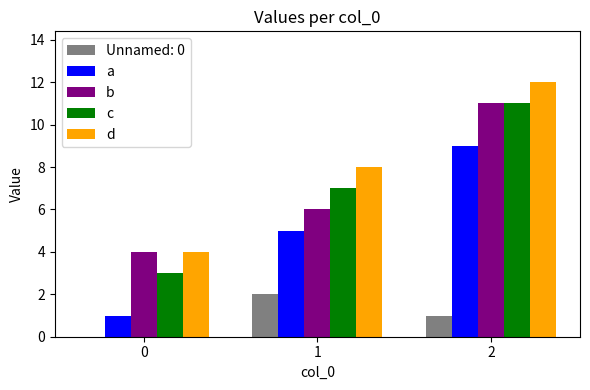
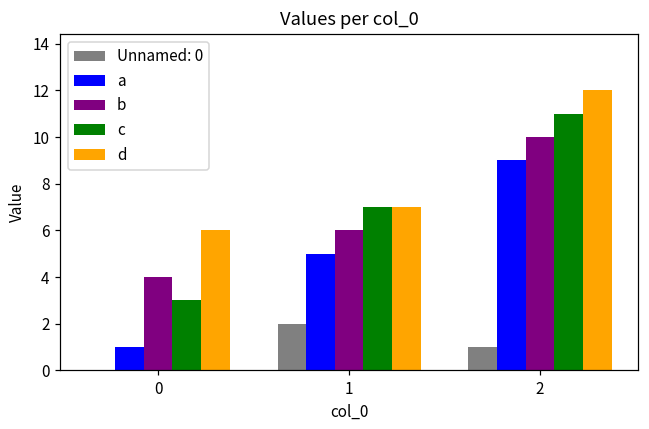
  {
    "Unnamed: 0": {
      "0": 0,
      "1": 2,
      "2": 1
    },
    "a": {
      "0": 1,
      "1": 5,
      "2": 9
    },
    "b": {
      "0": 4,
      "1": 6,
-     "2": 11
+     "2": 10
    },
    "c": {
      "0": 3,
      "1": 7,
      "2": 11
    },
    "d": {
-     "0": 4,
-     "1": 8,
+     "0": 6,
+     "1": 7,
      "2": 12
    }
  }
